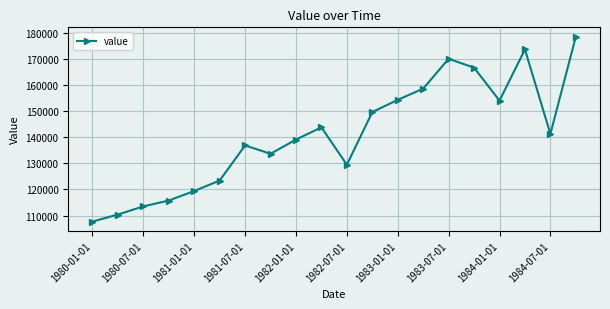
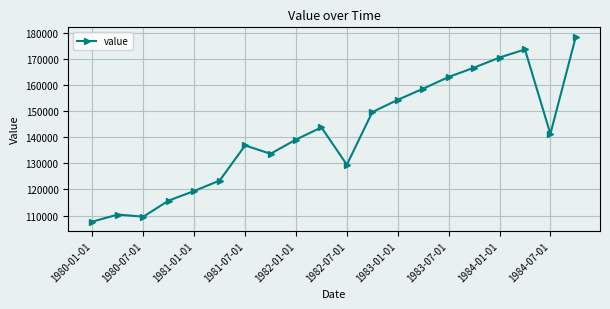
  {
    "1980-01-01": 108000,
-   "1980-07-01": 114000,
+   "1980-07-01": 110000,
    "1981-01-01": 119000,
    "1981-07-01": 137000,
    "1982-01-01": 139000,
    "1982-07-01": 129000,
    "1983-01-01": 154000,
-   "1983-07-01": 170000,
-   "1984-01-01": 154000,
+   "1983-07-01": 163000,
+   "1984-01-01": 171000,
    "1984-07-01": 141000
  }
